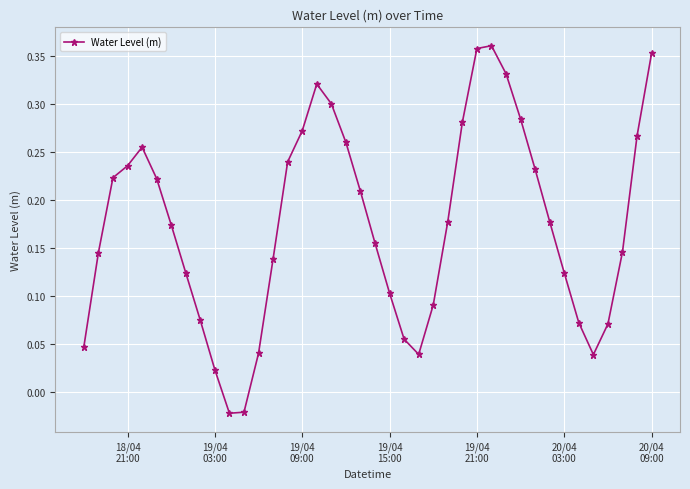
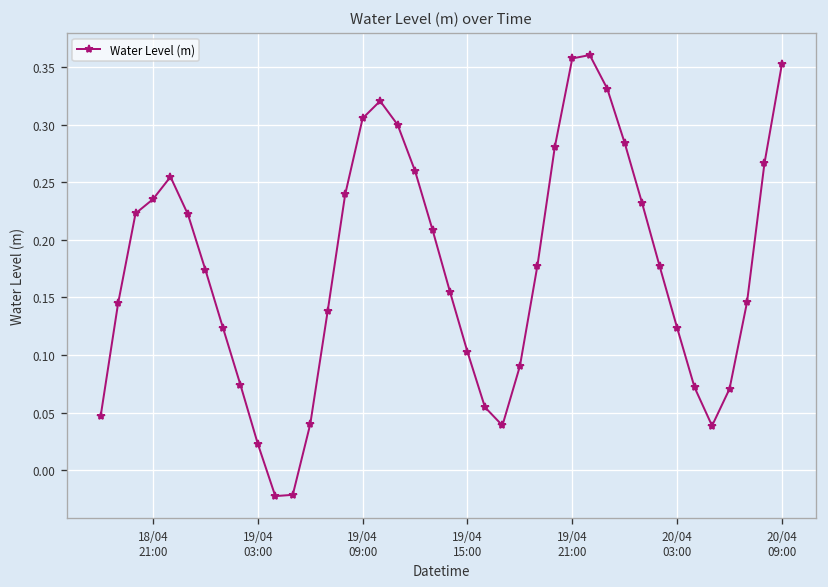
  {
    "18/04 21:00": 0.24,
    "19/04 03:00": 0.02,
-   "19/04 09:00": 0.27,
+   "19/04 09:00": 0.31,
    "19/04 15:00": 0.10,
    "19/04 21:00": 0.36,
    "20/04 03:00": 0.12,
    "20/04 09:00": 0.35
  }
